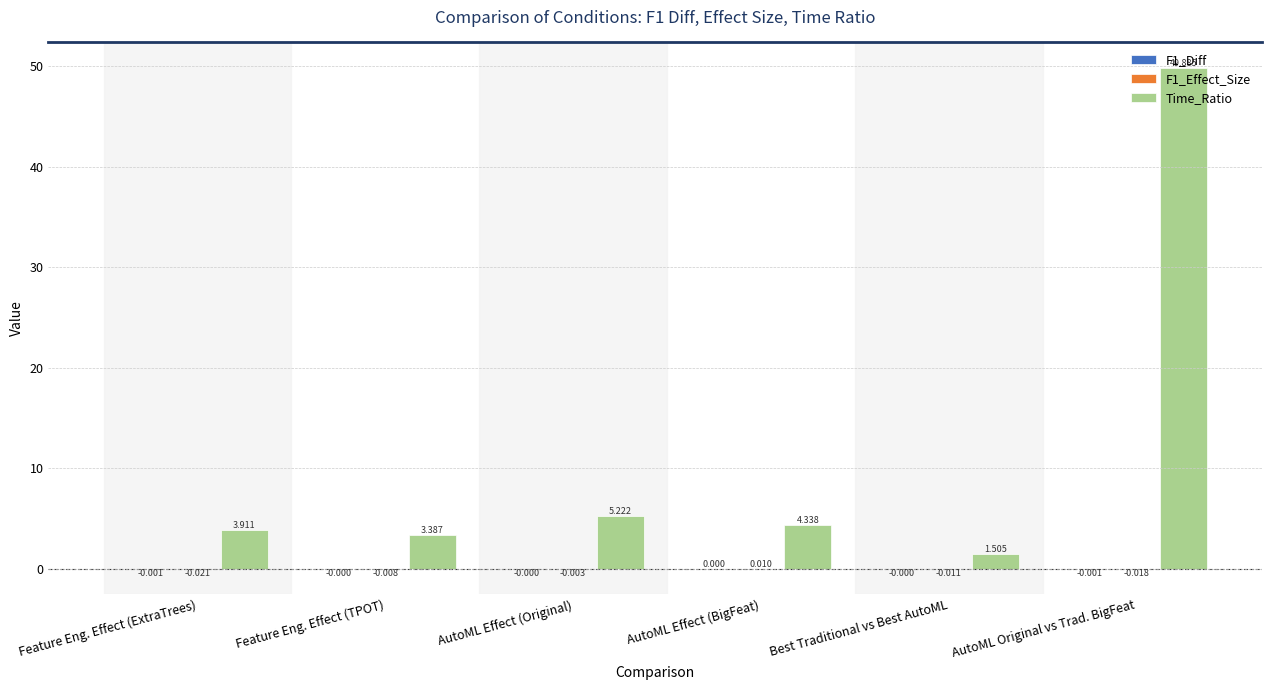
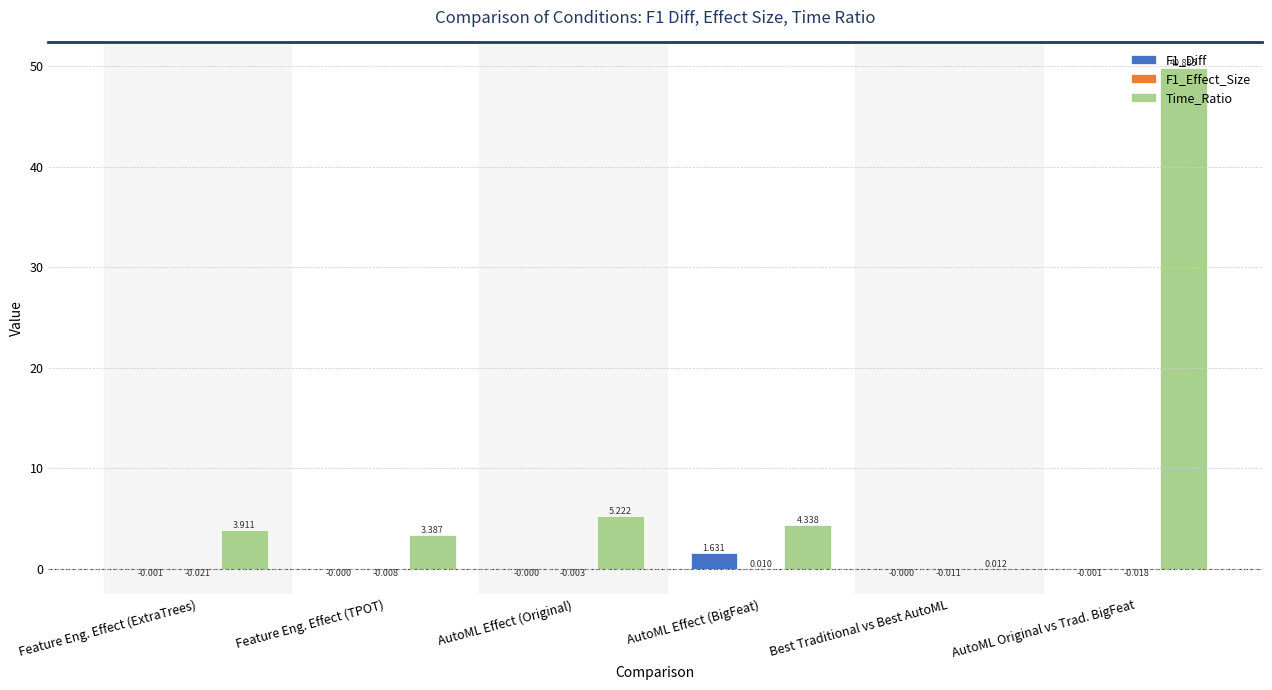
  {
    "F1_Diff": {
      "Feature Eng. Effect (ExtraTrees)": -0.001,
      "Feature Eng. Effect (TPOT)": -0.000,
      "AutoML Effect (Original)": -0.000,
-     "AutoML Effect (BigFeat)": 0.000,
+     "AutoML Effect (BigFeat)": 1.631,
      "Best Traditional vs Best AutoML": -0.000,
      "AutoML Original vs Trad. BigFeat": -0.001
    },
    "F1_Effect_Size": {
      "Feature Eng. Effect (ExtraTrees)": -0.021,
      "Feature Eng. Effect (TPOT)": -0.008,
      "AutoML Effect (Original)": -0.003,
      "AutoML Effect (BigFeat)": 0.010,
      "Best Traditional vs Best AutoML": -0.011,
      "AutoML Original vs Trad. BigFeat": -0.018
    },
    "Time_Ratio": {
      "Feature Eng. Effect (ExtraTrees)": 3.911,
      "Feature Eng. Effect (TPOT)": 3.387,
      "AutoML Effect (Original)": 5.222,
      "AutoML Effect (BigFeat)": 4.338,
-     "Best Traditional vs Best AutoML": 1.505,
+     "Best Traditional vs Best AutoML": 0.012,
      "AutoML Original vs Trad. BigFeat": 49.885
    }
  }
